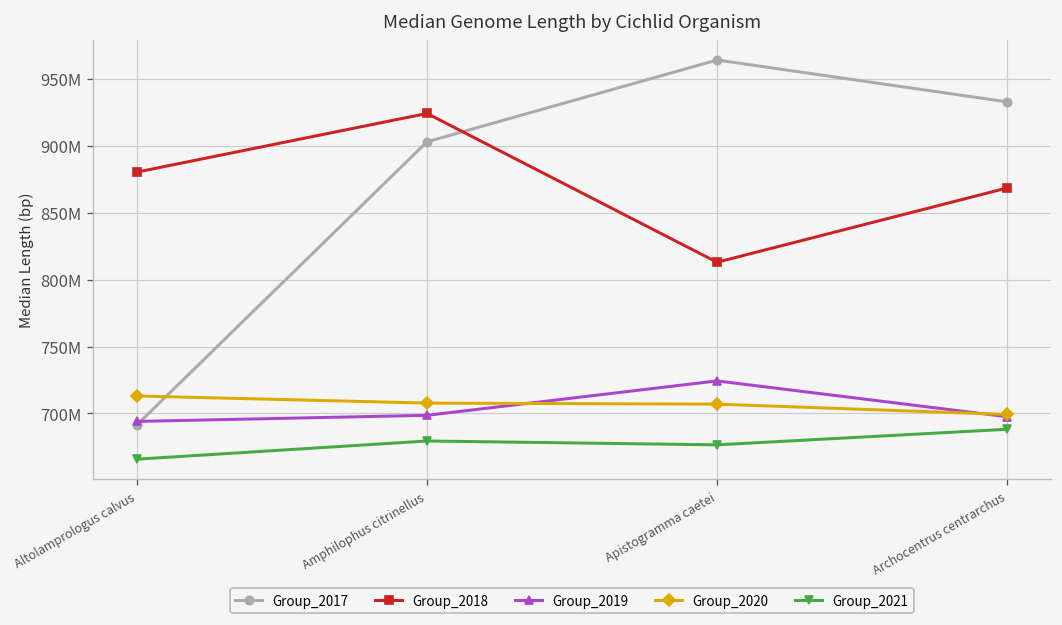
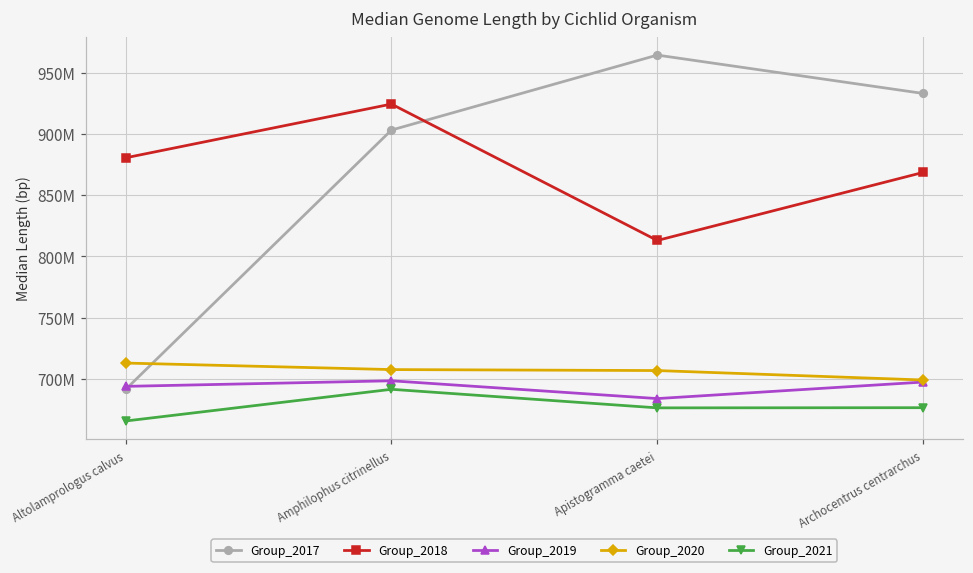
  {
    "Group_2017": {
      "Altolamprologus calvus": 691000000,
      "Amphilophus citrinellus": 903000000,
      "Apistogramma caetei": 964000000,
      "Archocentrus centrarchus": 933000000
    },
    "Group_2018": {
      "Altolamprologus calvus": 880000000,
      "Amphilophus citrinellus": 924000000,
      "Apistogramma caetei": 813000000,
      "Archocentrus centrarchus": 869000000
    },
    "Group_2019": {
      "Altolamprologus calvus": 694000000,
      "Amphilophus citrinellus": 699000000,
-     "Apistogramma caetei": 724000000
+     "Apistogramma caetei": 684000000
    },
    "Group_2020": {
      "Altolamprologus calvus": 713000000,
      "Amphilophus citrinellus": 708000000,
      "Apistogramma caetei": 707000000
    },
    "Group_2021": {
      "Altolamprologus calvus": 666000000,
-     "Amphilophus citrinellus": 679000000,
+     "Amphilophus citrinellus": 692000000,
      "Apistogramma caetei": 677000000,
-     "Archocentrus centrarchus": 688000000
+     "Archocentrus centrarchus": 677000000
    }
  }
